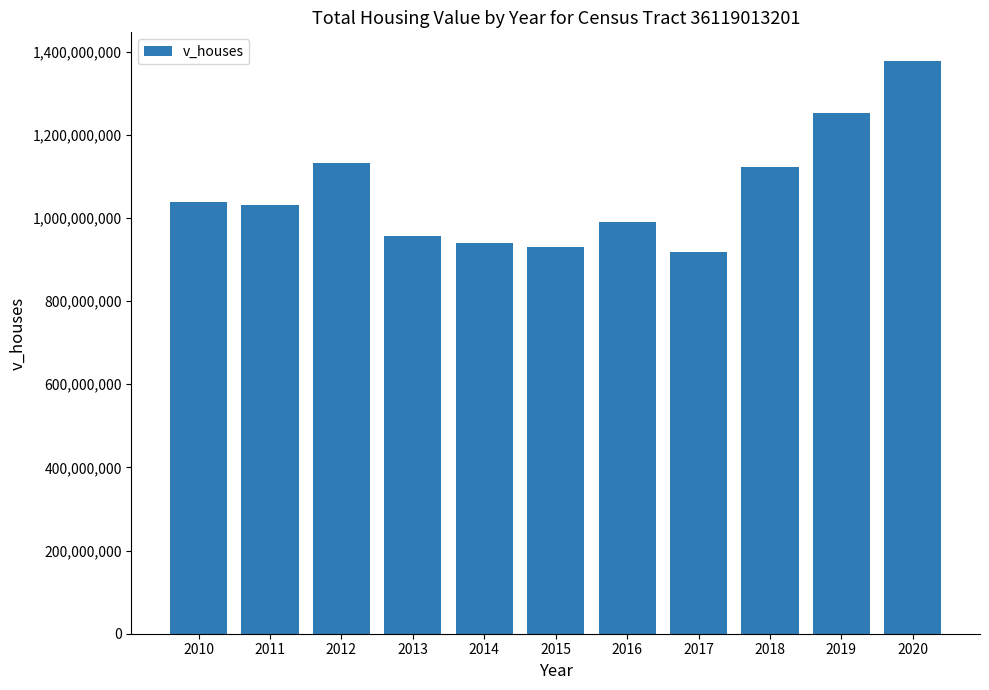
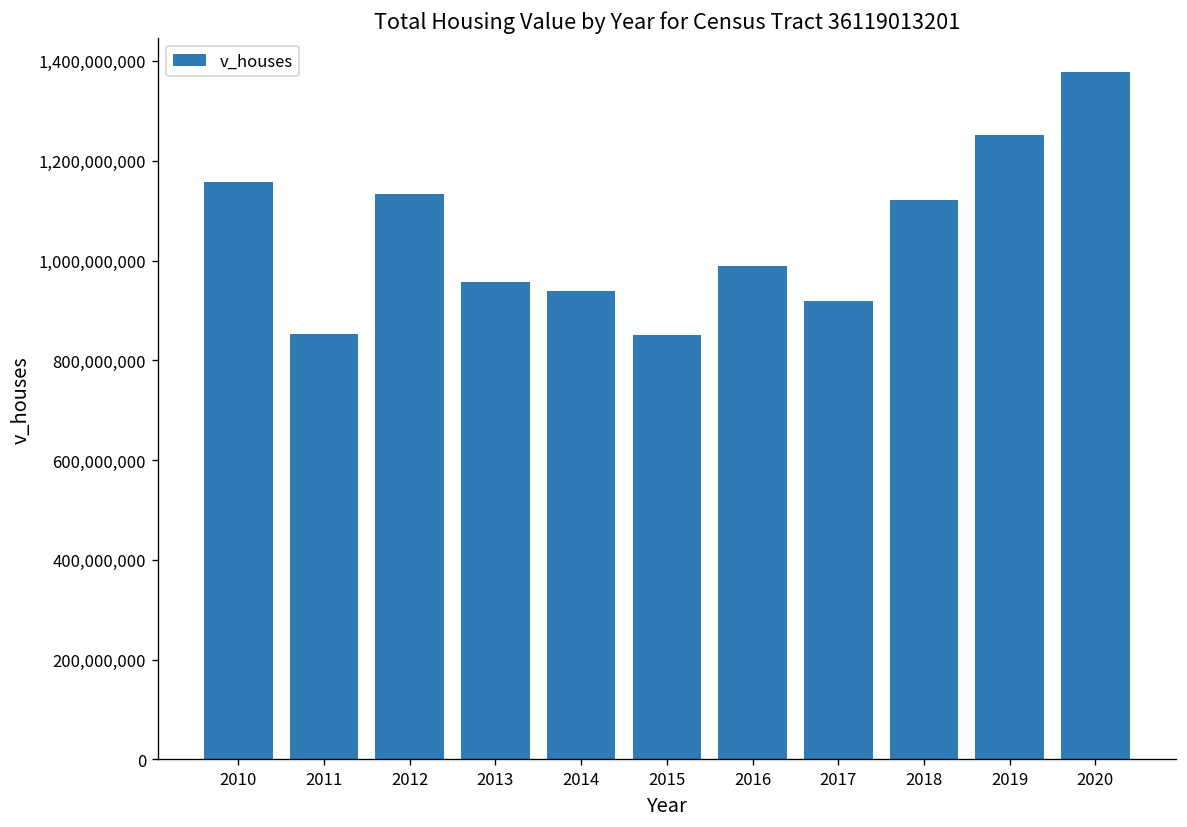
  {
-   "2010": "1,040,000,000",
-   "2011": "1,030,000,000",
+   "2010": "1,160,000,000",
+   "2011": "850,000,000",
    "2012": "1,130,000,000",
    "2013": "960,000,000",
    "2014": "940,000,000",
-   "2015": "930,000,000",
+   "2015": "850,000,000",
    "2016": "990,000,000",
    "2017": "920,000,000",
    "2018": "1,120,000,000",
    "2019": "1,250,000,000",
    "2020": "1,380,000,000"
  }
